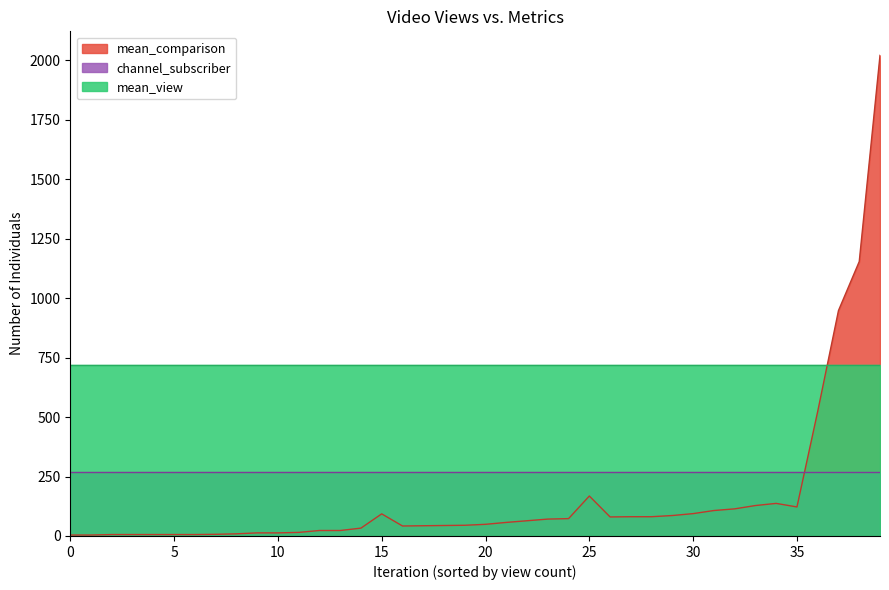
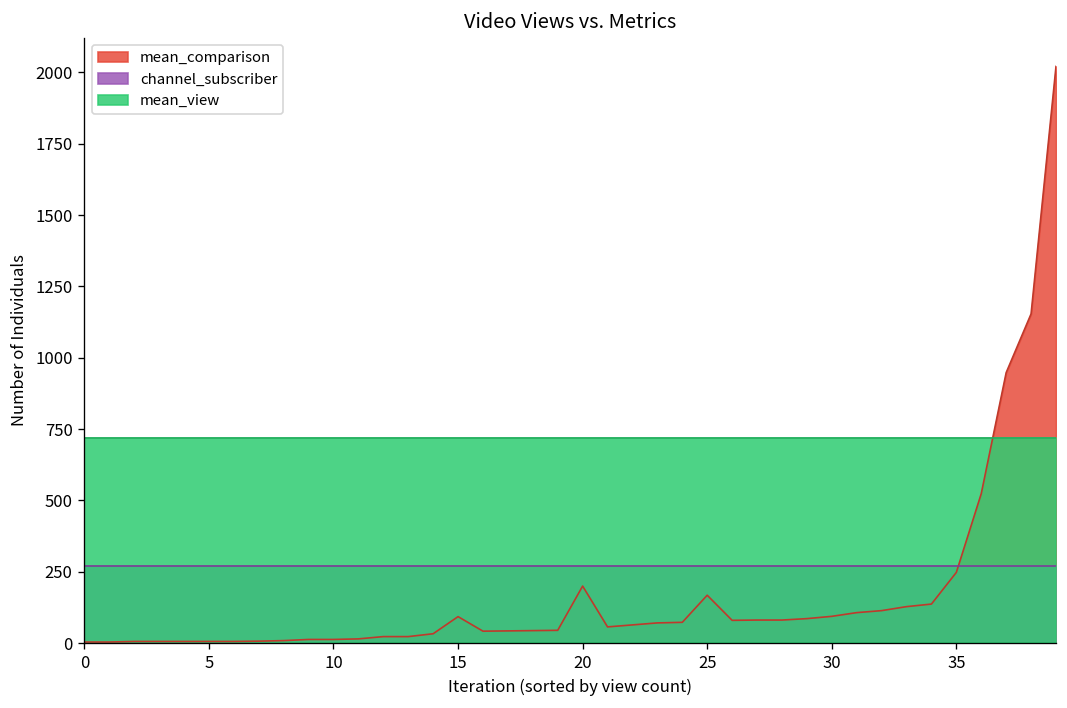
  {
    "mean_comparison": {
      "0": 0,
      "5": 10,
      "10": 10,
      "15": 90,
-     "20": 50,
+     "20": 200,
      "25": 170,
      "30": 90,
-     "35": 120
+     "35": 250
    },
    "channel_subscriber": {
      "0": 270,
      "5": 270,
      "10": 270,
      "15": 270,
      "20": 270,
      "25": 270,
      "30": 270,
      "35": 270
    },
    "mean_view": {
      "0": 720,
      "5": 720,
      "10": 720,
      "15": 720,
      "20": 720,
      "25": 720,
      "30": 720,
      "35": 720
    }
  }
